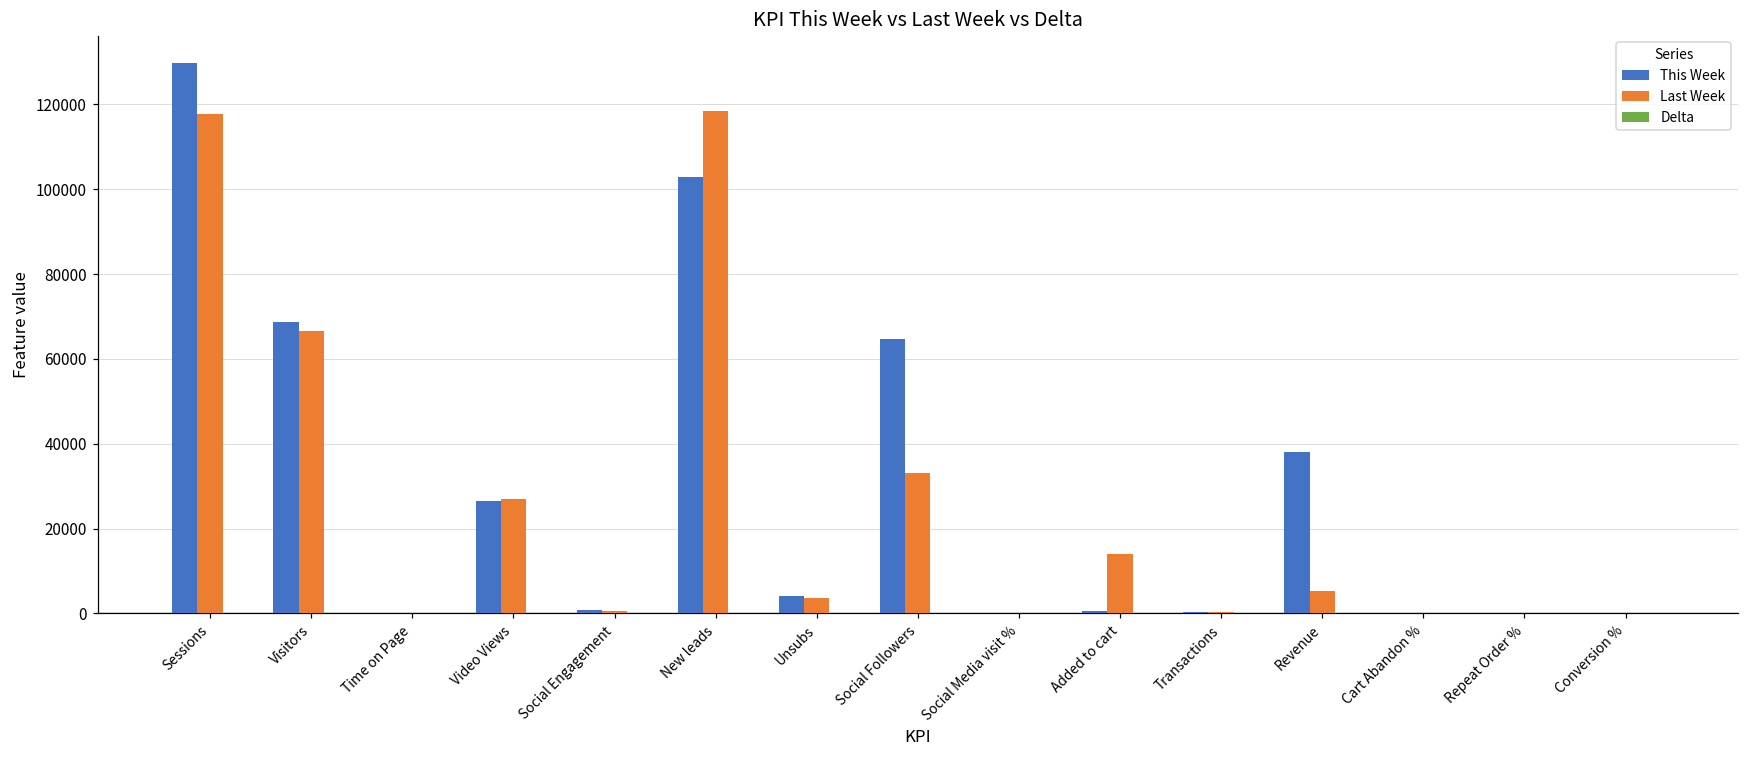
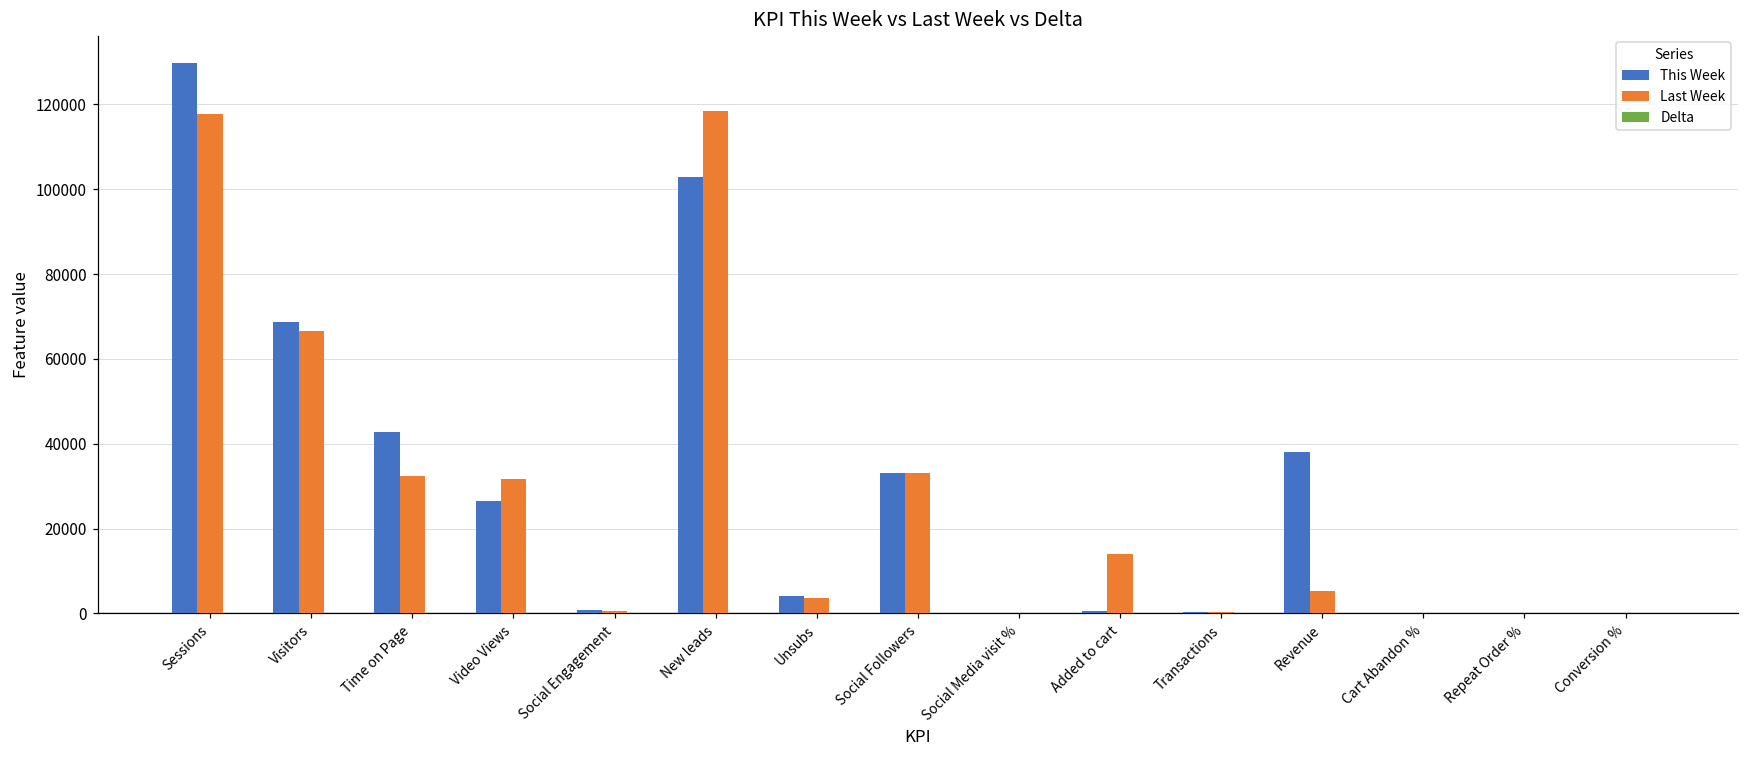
  {
    "This Week": {
      "Sessions": 130000,
      "Visitors": 69000,
-     "Time on Page": 0,
+     "Time on Page": 43000,
      "Video Views": 27000,
      "Social Engagement": 1000,
      "New leads": 103000,
      "Unsubs": 4000,
-     "Social Followers": 65000,
+     "Social Followers": 33000,
      "Revenue": 38000
    },
    "Last Week": {
      "Sessions": 118000,
      "Visitors": 67000,
-     "Time on Page": 0,
-     "Video Views": 27000,
+     "Time on Page": 32000,
+     "Video Views": 32000,
      "New leads": 119000,
      "Unsubs": 4000,
      "Social Followers": 33000,
      "Added to cart": 14000,
      "Revenue": 5000
    }
  }
